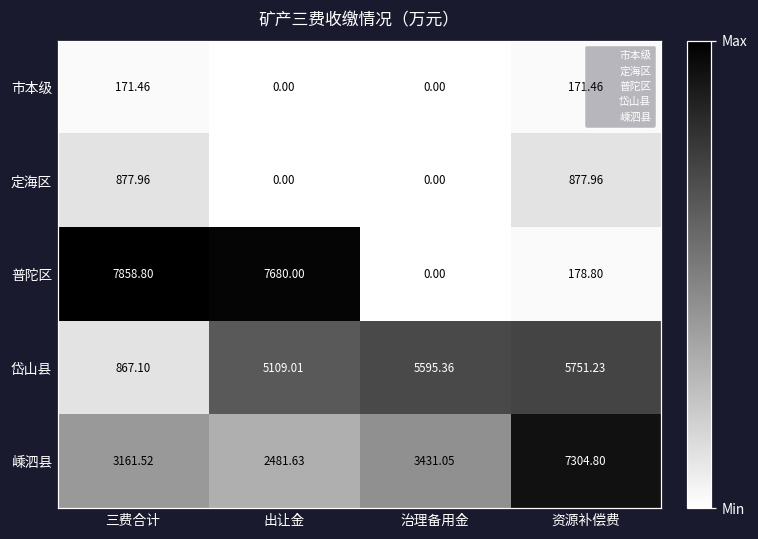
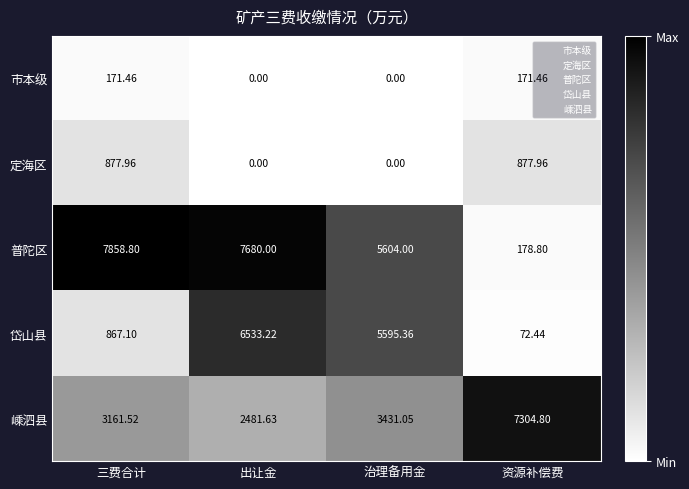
  {
    "市本级": {
      "三费合计": 171.46,
      "出让金": 0.00,
      "治理备用金": 0.00
    },
    "定海区": {
      "三费合计": 877.96,
      "出让金": 0.00,
      "治理备用金": 0.00,
      "资源补偿费": 877.96
    },
    "普陀区": {
      "三费合计": 7858.80,
      "出让金": 7680.00,
-     "治理备用金": 0.00,
+     "治理备用金": 5604.00,
      "资源补偿费": 178.80
    },
    "岱山县": {
      "三费合计": 867.10,
-     "出让金": 5109.01,
+     "出让金": 6533.22,
      "治理备用金": 5595.36,
-     "资源补偿费": 5751.23
+     "资源补偿费": 72.44
    },
    "嵊泗县": {
      "三费合计": 3161.52,
      "出让金": 2481.63,
      "治理备用金": 3431.05,
      "资源补偿费": 7304.80
    }
  }
